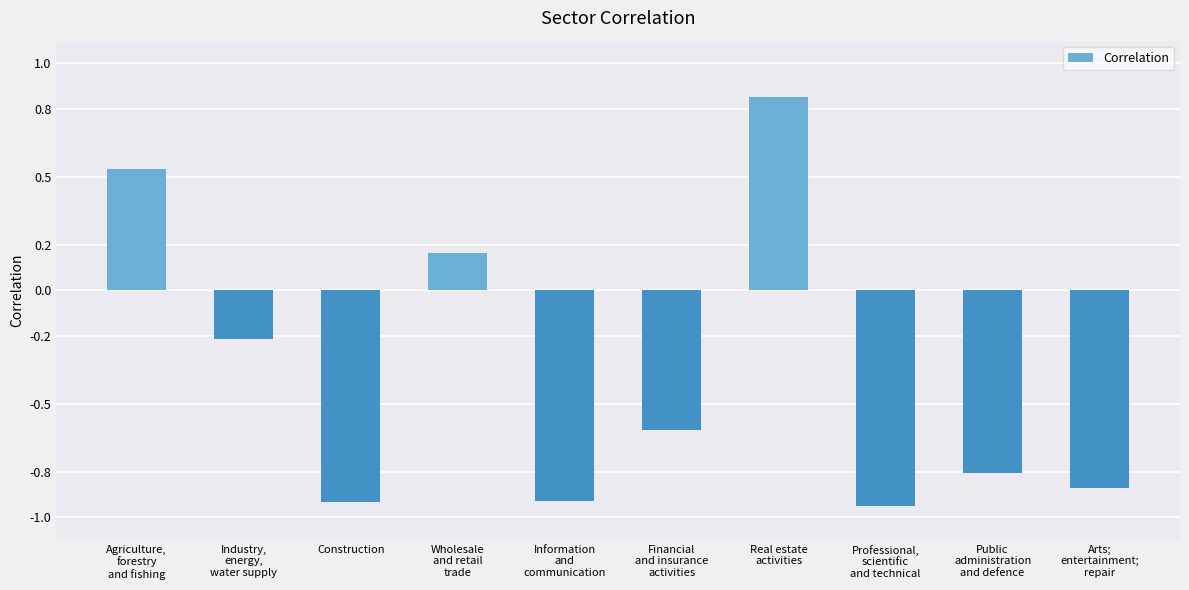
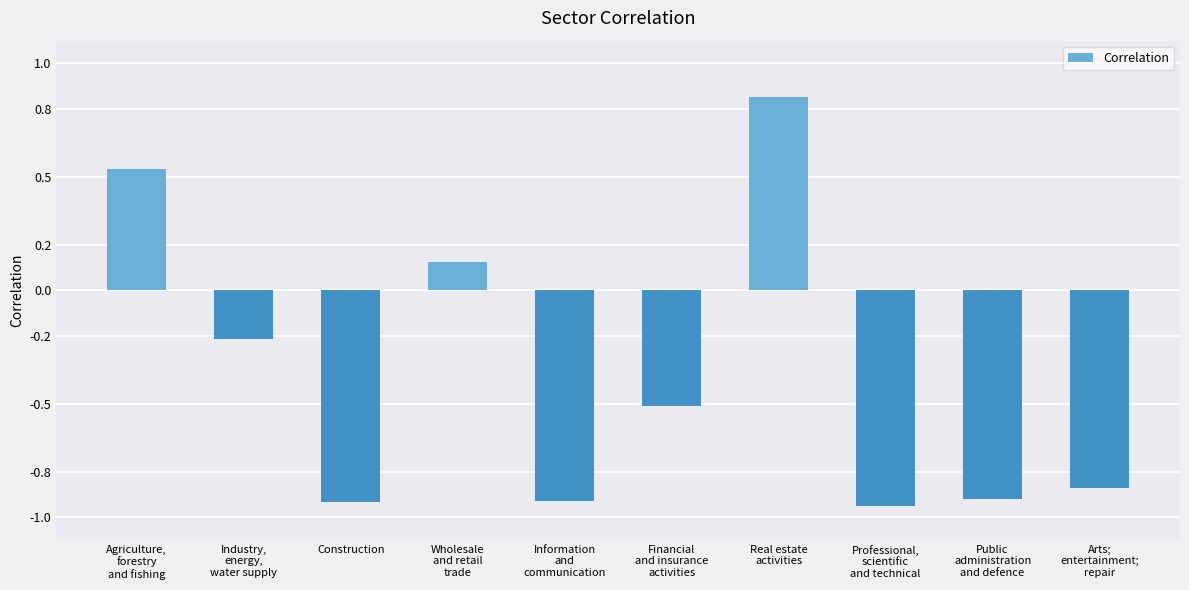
  {
    "Agriculture, forestry and fishing": 0.54,
    "Industry, energy, water supply": -0.21,
    "Construction": -0.93,
-   "Wholesale and retail trade": 0.16,
+   "Wholesale and retail trade": 0.12,
    "Information and communication": -0.93,
-   "Financial and insurance activities": -0.61,
+   "Financial and insurance activities": -0.51,
    "Real estate activities": 0.85,
    "Professional, scientific and technical": -0.95,
-   "Public administration and defence": -0.81,
+   "Public administration and defence": -0.92,
    "Arts; entertainment; repair": -0.87
  }
